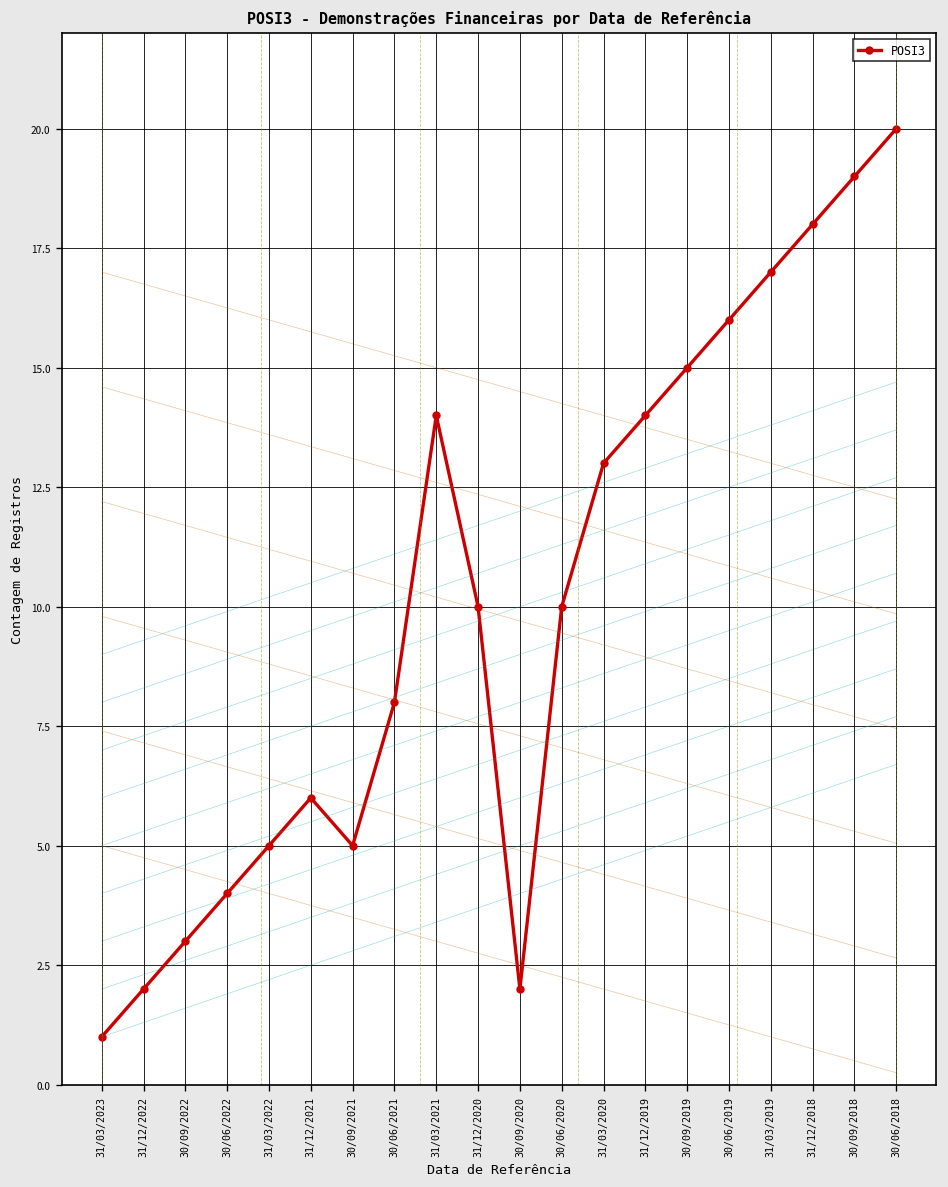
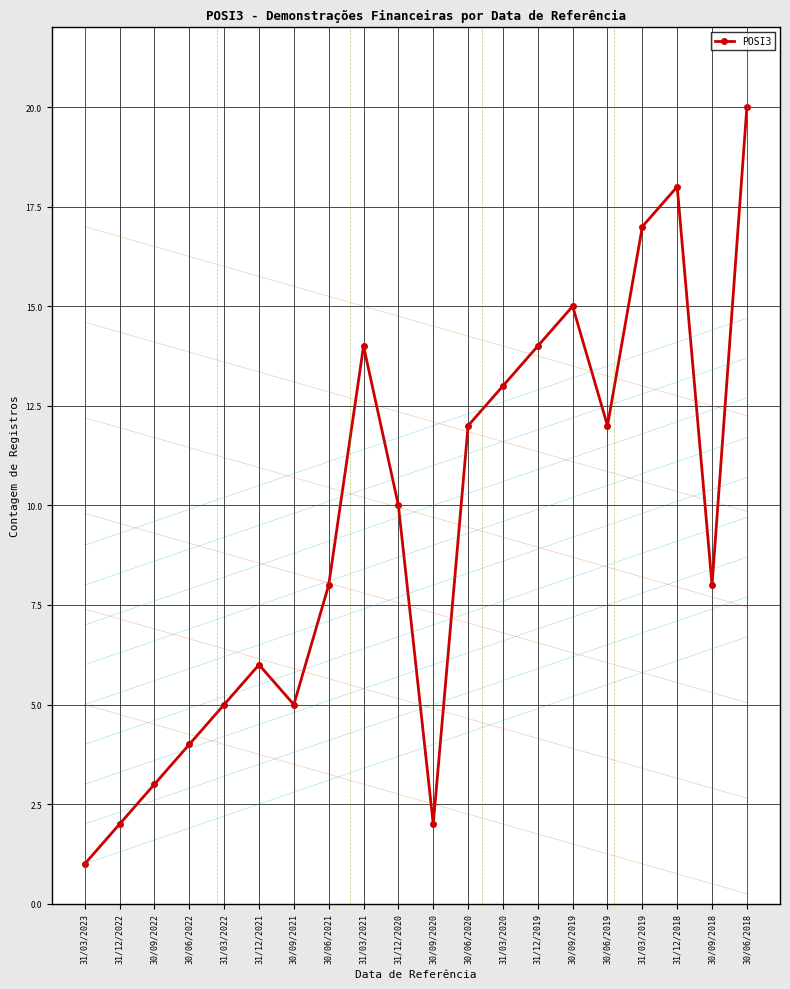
  {
    "POSI3": {
      "31/12/2022": 2,
      "30/09/2022": 3,
      "30/06/2022": 4,
      "31/03/2022": 5,
      "31/12/2021": 6,
      "30/09/2021": 5,
      "30/06/2021": 8,
      "31/03/2021": 14,
      "30/09/2020": 2,
-     "30/06/2020": 10,
+     "30/06/2020": 12,
      "31/03/2020": 13,
      "31/12/2019": 14,
      "30/09/2019": 15,
-     "30/06/2019": 16,
+     "30/06/2019": 12,
      "31/03/2019": 17,
      "31/12/2018": 18,
-     "30/09/2018": 19,
+     "30/09/2018": 8,
      "30/06/2018": 20
    }
  }
